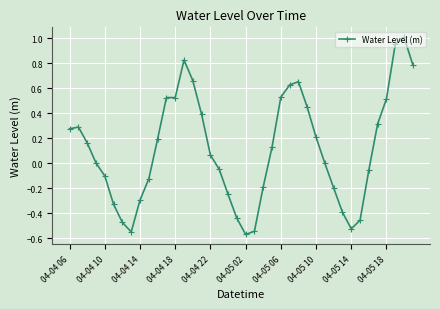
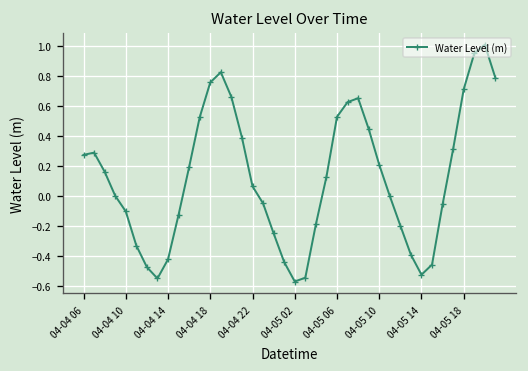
  {
    "04-04 06": 0.27,
    "04-04 10": -0.10,
-   "04-04 14": -0.29,
-   "04-04 18": 0.52,
+   "04-04 14": -0.42,
+   "04-04 18": 0.76,
    "04-04 22": 0.07,
    "04-05 02": -0.57,
    "04-05 06": 0.53,
    "04-05 10": 0.21,
    "04-05 14": -0.52,
-   "04-05 18": 0.51
+   "04-05 18": 0.71
  }
